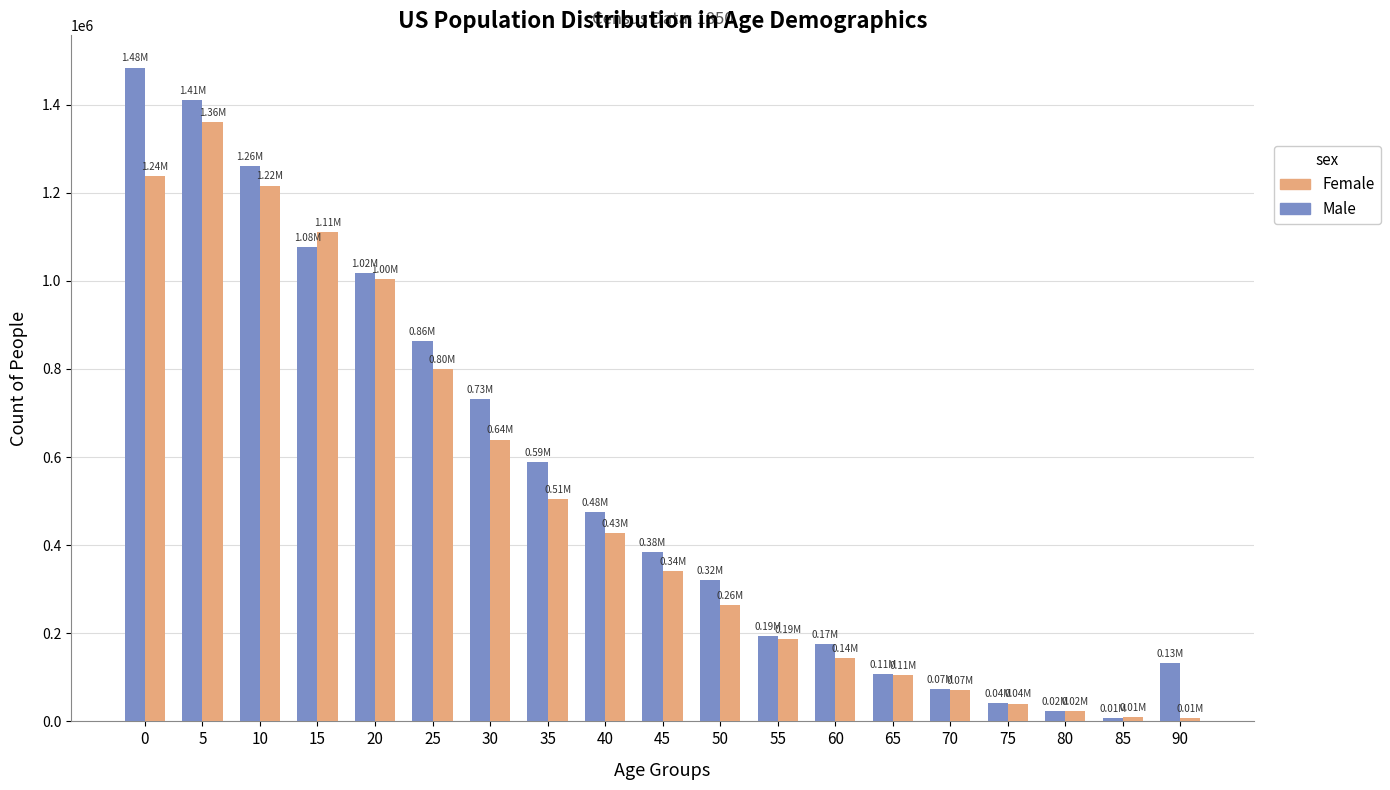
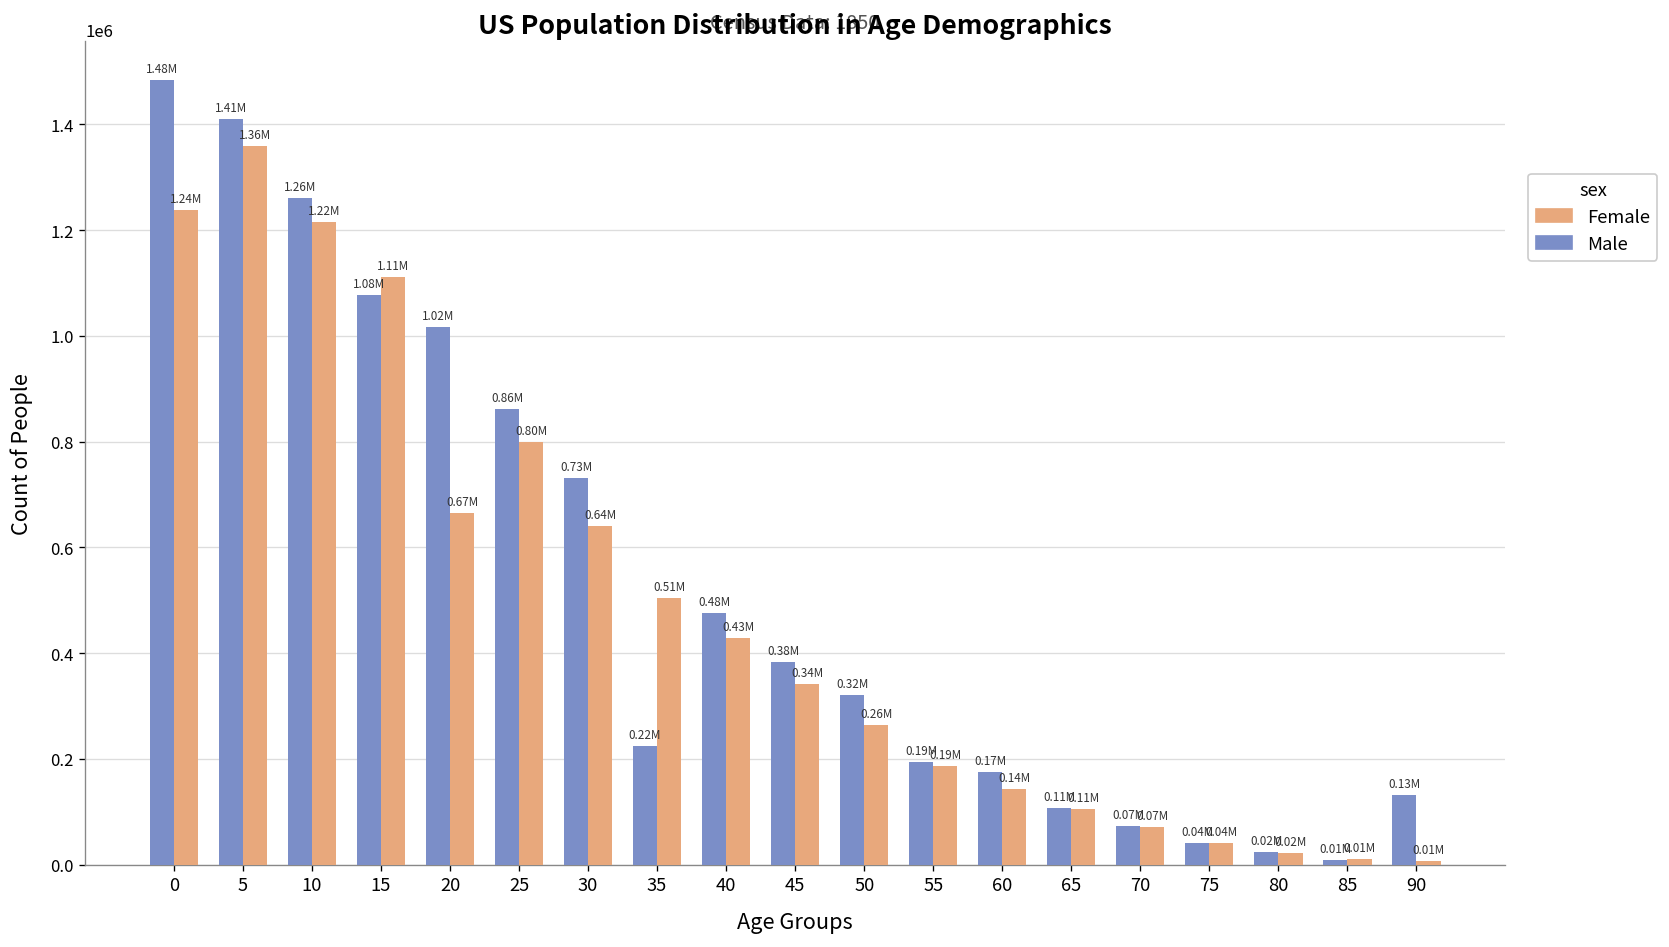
  {
    "Male": {
      "0": "1.48M",
      "5": "1.41M",
      "10": "1.26M",
      "15": "1.08M",
      "20": "1.02M",
      "25": "0.86M",
      "30": "0.73M",
-     "35": "0.59M",
+     "35": "0.22M",
      "40": "0.48M",
      "45": "0.38M",
      "50": "0.32M",
      "60": "0.17M",
      "90": "0.13M"
    },
    "Female": {
      "0": "1.24M",
      "5": "1.36M",
      "10": "1.22M",
      "15": "1.11M",
-     "20": "1.00M",
+     "20": "0.67M",
      "25": "0.80M",
      "30": "0.64M",
      "35": "0.51M",
      "40": "0.43M",
      "45": "0.34M",
      "50": "0.26M",
      "60": "0.14M",
      "90": "0.01M"
    }
  }
